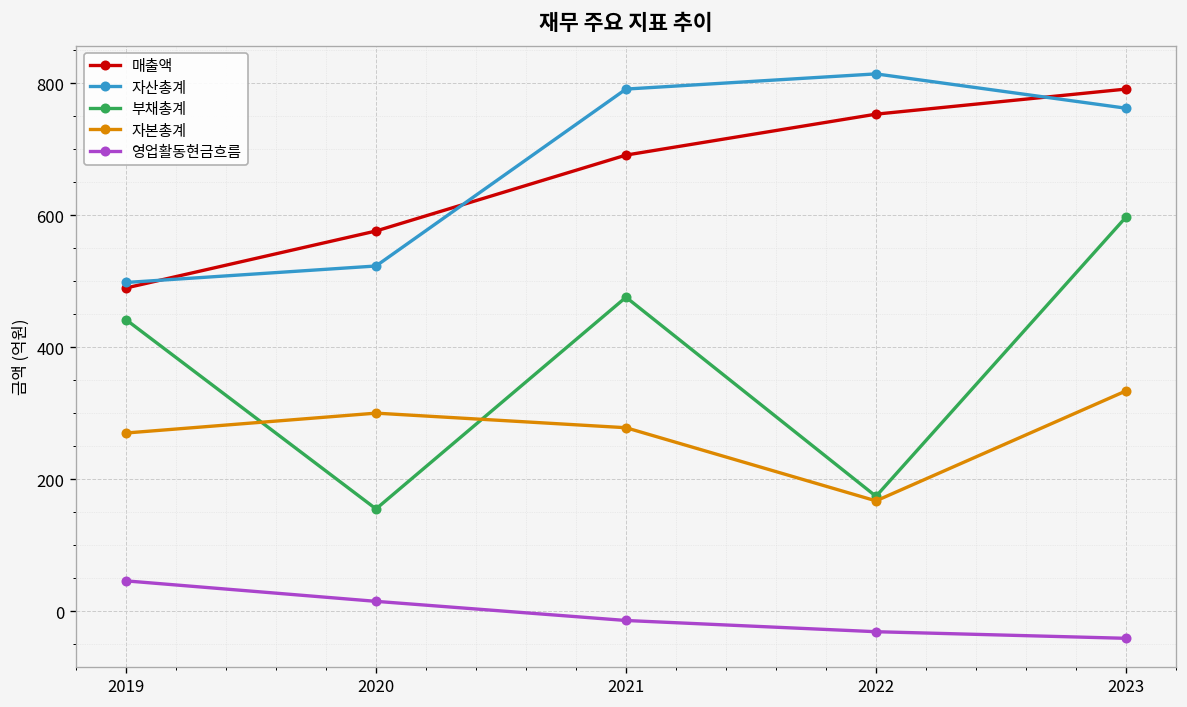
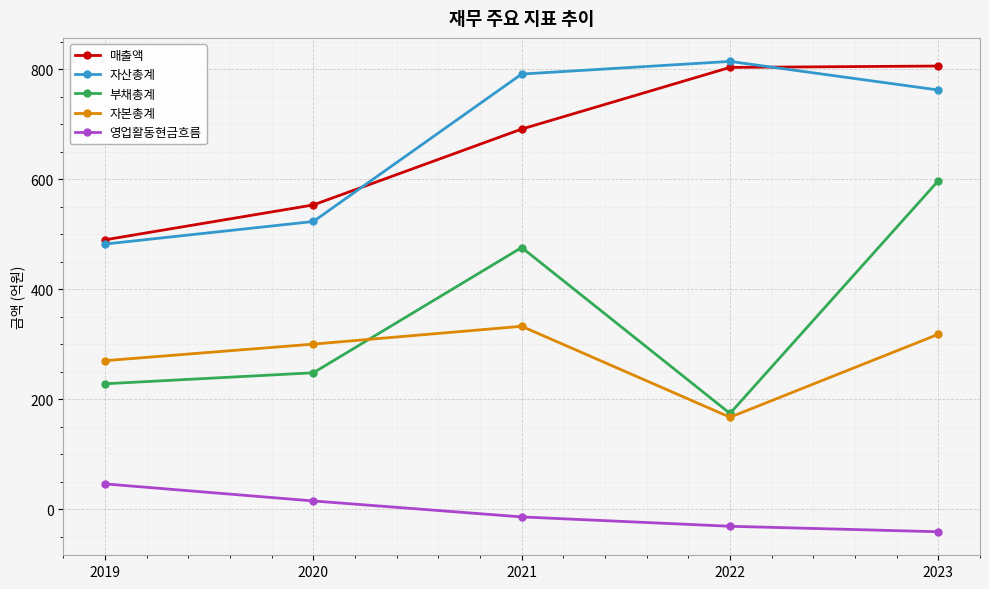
  {
    "매출액": {
      "2019": 490,
-     "2020": 580,
+     "2020": 550,
      "2021": 690,
-     "2022": 750,
-     "2023": 790
+     "2022": 800,
+     "2023": 810
    },
    "자산총계": {
-     "2019": 500,
+     "2019": 480,
      "2020": 520,
      "2021": 790,
      "2022": 810,
      "2023": 760
    },
    "부채총계": {
-     "2019": 440,
-     "2020": 160,
+     "2019": 230,
+     "2020": 250,
      "2021": 480,
      "2022": 170,
      "2023": 600
    },
    "자본총계": {
      "2019": 270,
      "2020": 300,
-     "2021": 280,
+     "2021": 330,
      "2022": 170,
-     "2023": 330
+     "2023": 320
    },
    "영업활동현금흐름": {
      "2019": 50,
      "2020": 20,
      "2021": -10,
      "2022": -30,
      "2023": -40
    }
  }
